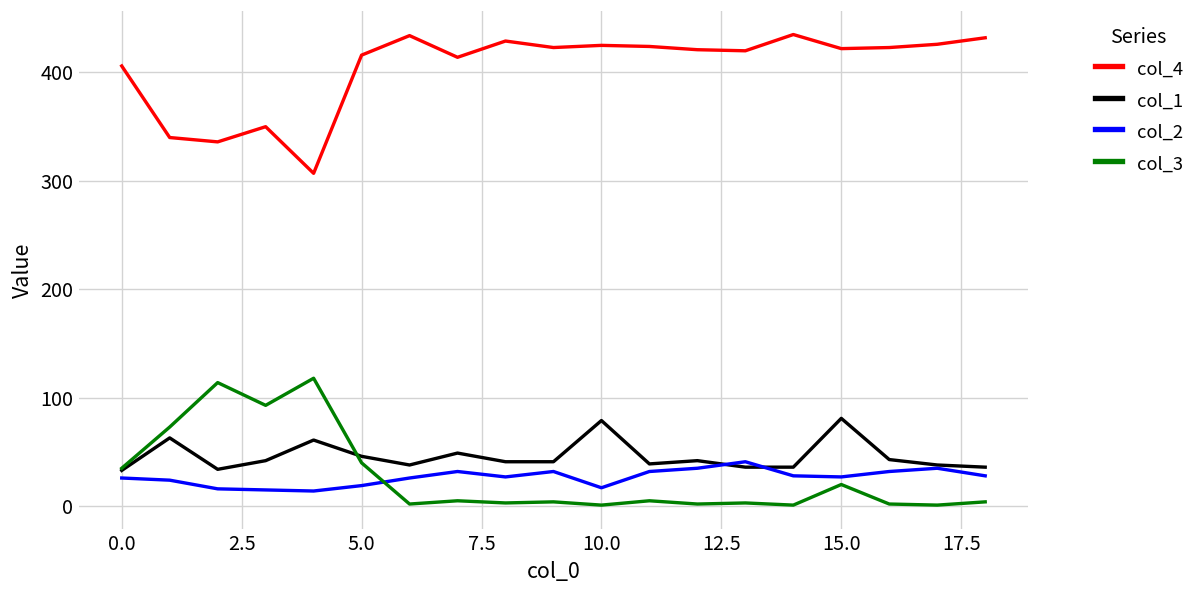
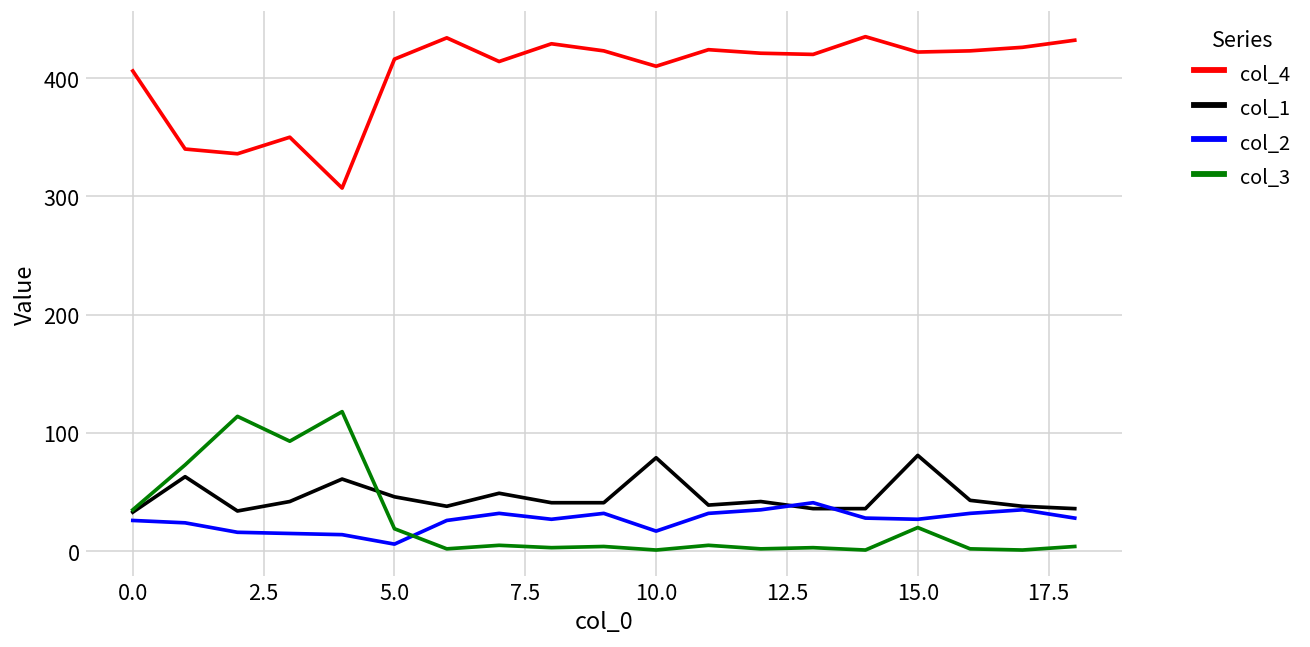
  {
    "col_4": {
      "0.0": 410,
      "5.0": 420,
-     "10.0": 430,
+     "10.0": 410,
      "15.0": 420
    },
    "col_1": {
      "5.0": 50,
      "10.0": 80,
      "15.0": 80
    },
    "col_2": {
      "0.0": 30,
-     "5.0": 20,
+     "5.0": 10,
      "10.0": 20,
      "15.0": 30
    },
    "col_3": {
-     "5.0": 40,
+     "5.0": 20,
      "10.0": 0,
      "15.0": 20
    }
  }
